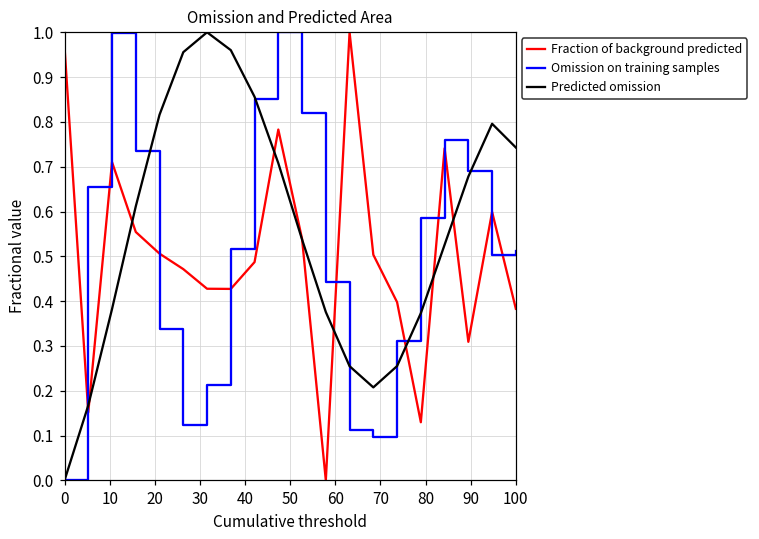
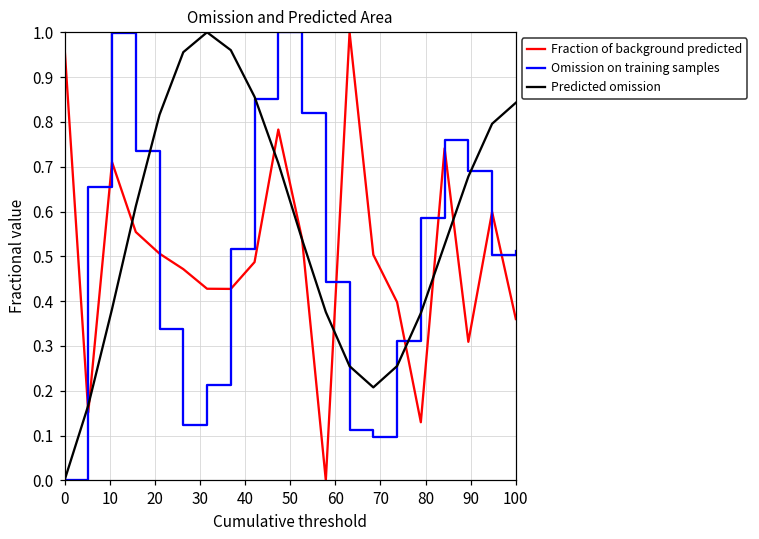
  {
    "Fraction of background predicted": {
      "0": 0.97,
-     "100": 0.38
+     "100": 0.36
    },
    "Omission on training samples": {
      "100": 0.51
    },
    "Predicted omission": {
-     "100": 0.74
+     "100": 0.84
    }
  }
